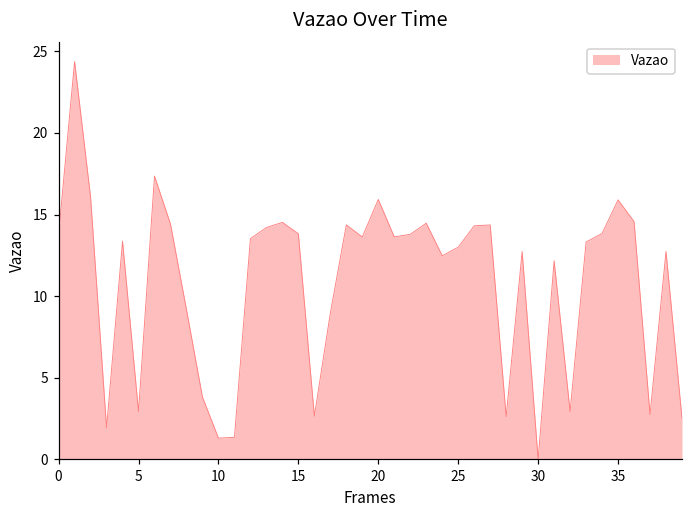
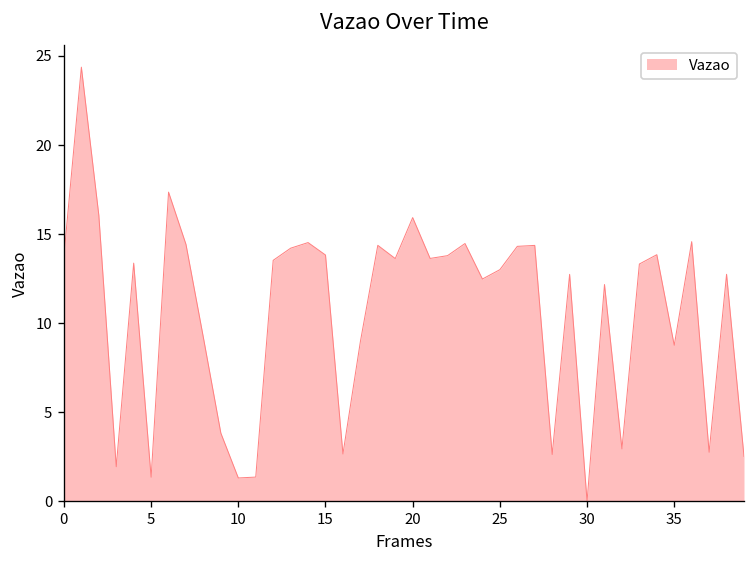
  {
    "0": 13.8,
-   "5": 2.9,
+   "5": 1.4,
    "10": 1.3,
    "15": 13.8,
    "20": 15.9,
    "25": 13.0,
    "30": 0.0,
-   "35": 15.9
+   "35": 8.8
  }
